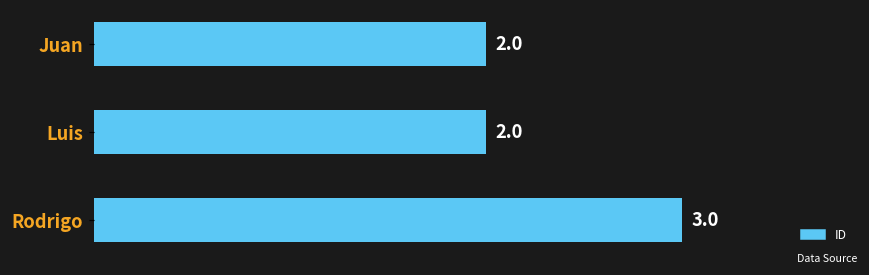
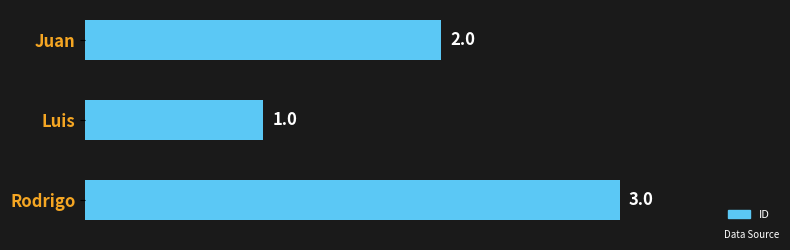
  {
    "Juan": 2.0,
-   "Luis": 2.0,
+   "Luis": 1.0,
    "Rodrigo": 3.0
  }
